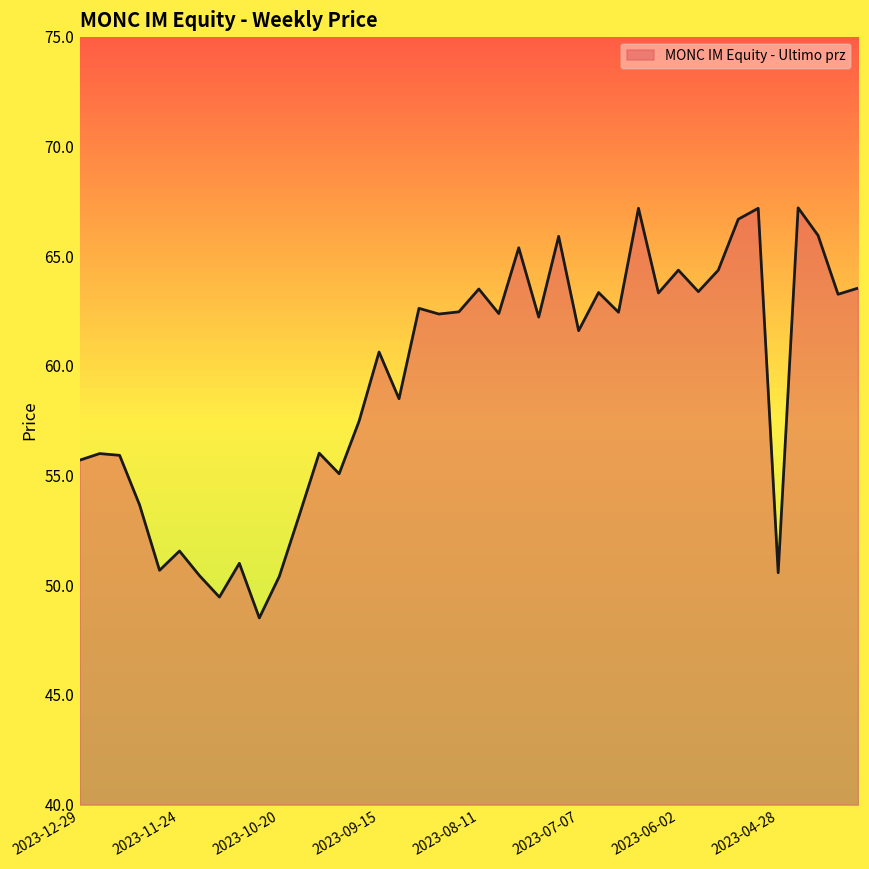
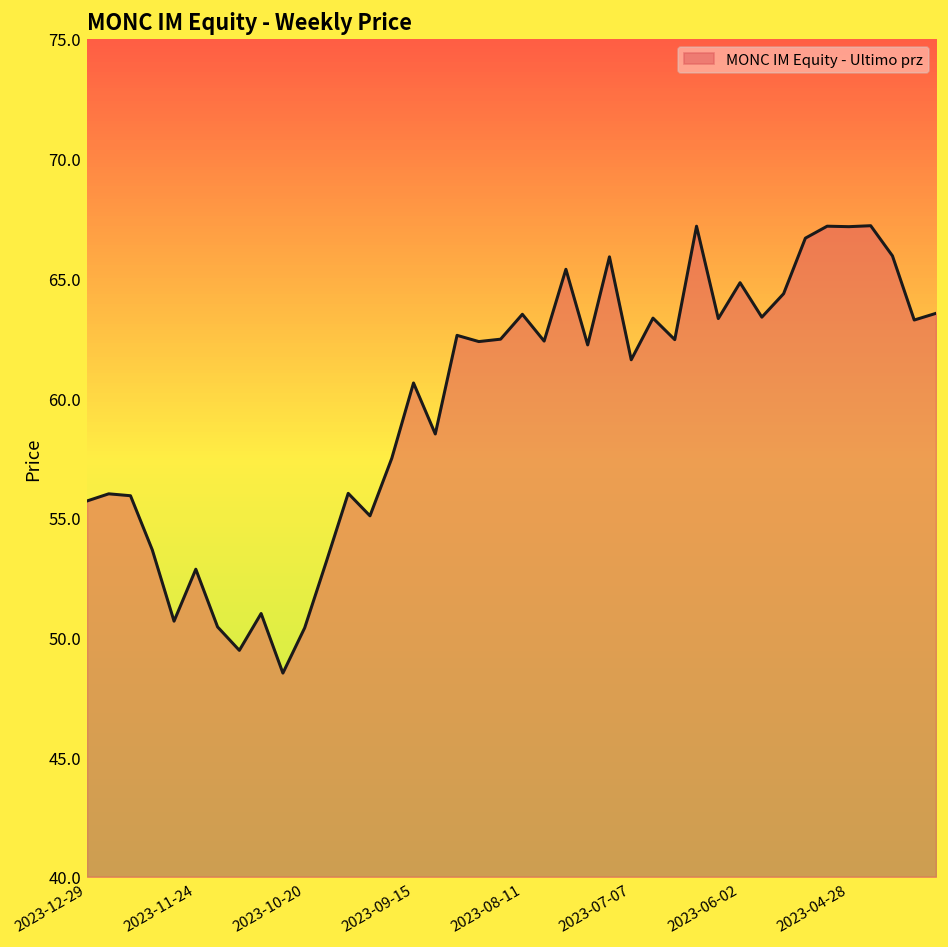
  {
    "2023-12-29": 55.7,
-   "2023-11-24": 51.6,
+   "2023-11-24": 52.9,
    "2023-10-20": 50.4,
    "2023-09-15": 60.6,
    "2023-08-11": 63.5,
    "2023-07-07": 61.6,
-   "2023-06-02": 64.4,
-   "2023-04-28": 50.6
+   "2023-06-02": 64.8,
+   "2023-04-28": 67.2
  }
